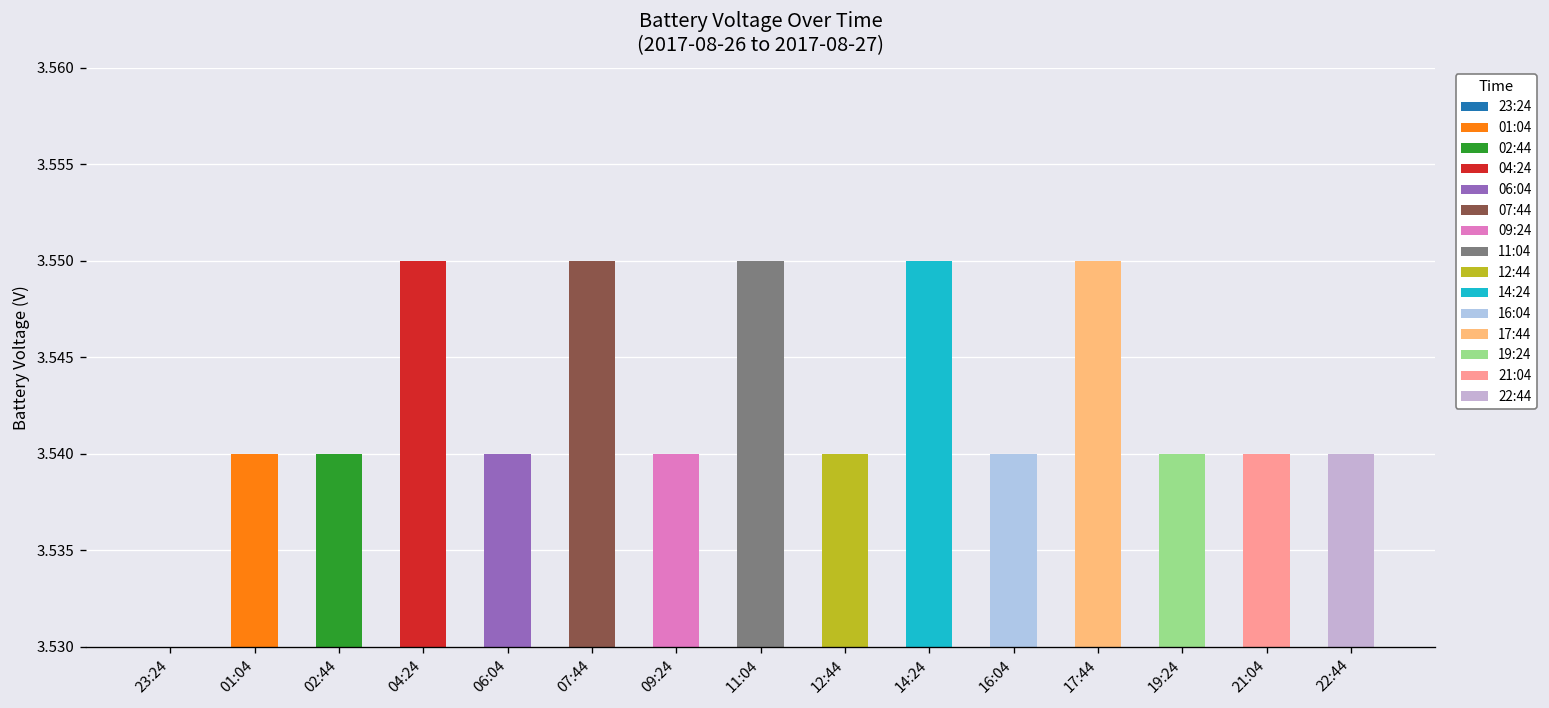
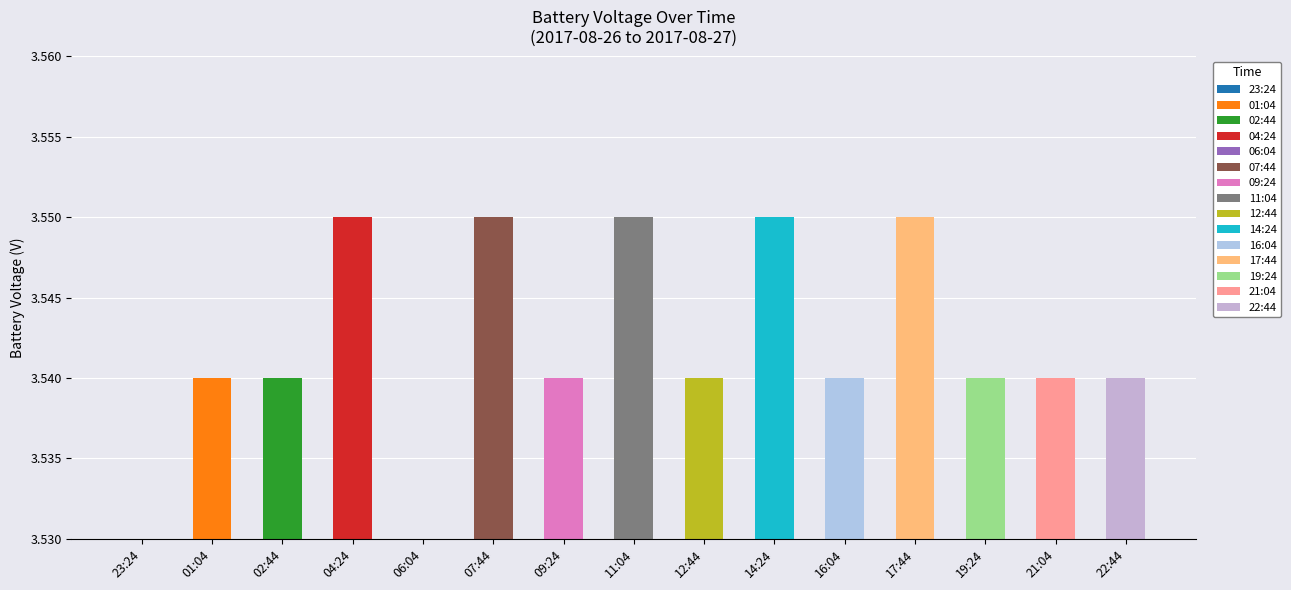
  {
    "01:04": 3.54,
    "02:44": 3.54,
    "04:24": 3.55,
-   "06:04": 3.54,
+   "06:04": 3.53,
    "07:44": 3.55,
    "09:24": 3.54,
    "11:04": 3.55,
    "12:44": 3.54,
    "14:24": 3.55,
    "16:04": 3.54,
    "17:44": 3.55,
    "19:24": 3.54,
    "21:04": 3.54,
    "22:44": 3.54
  }
